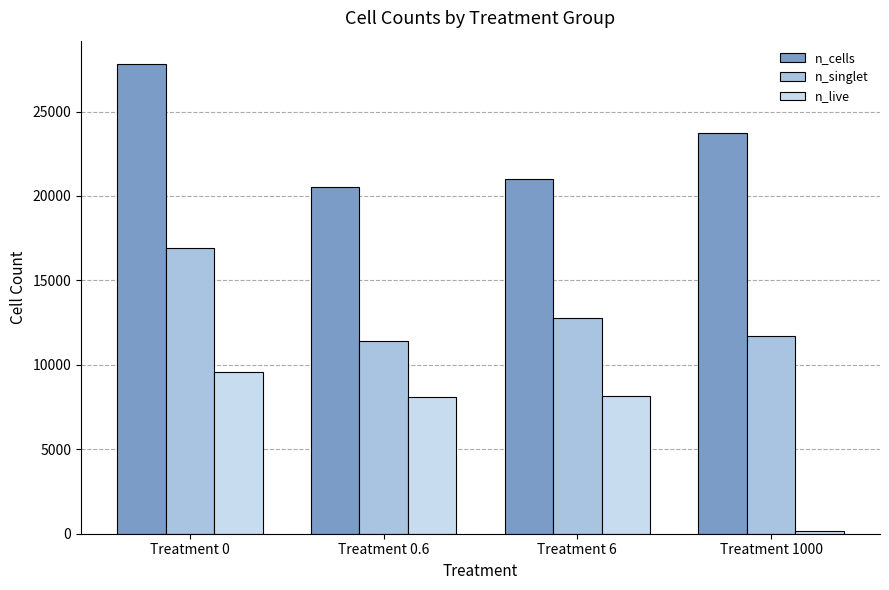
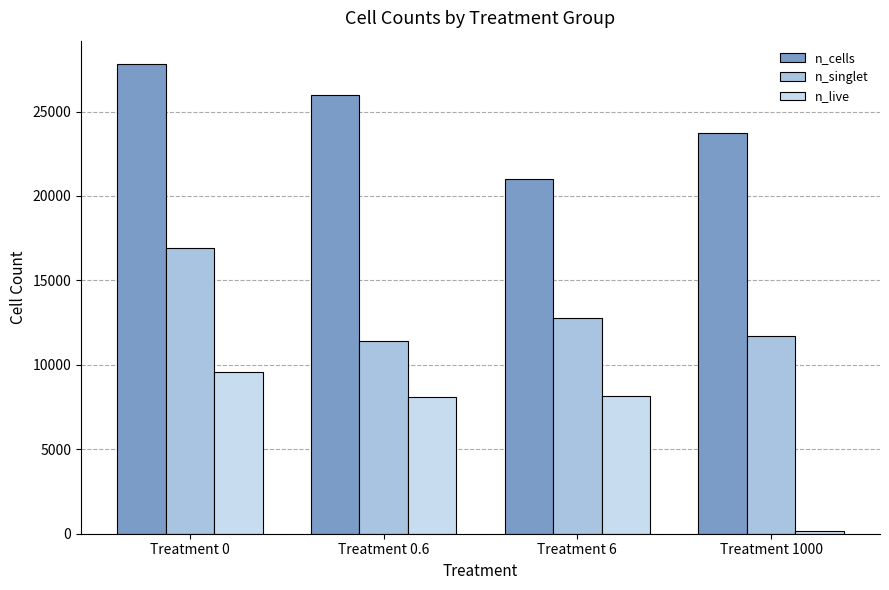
  {
    "n_cells": {
      "Treatment 0": 27800,
-     "Treatment 0.6": 20500,
+     "Treatment 0.6": 26000,
      "Treatment 6": 21000,
      "Treatment 1000": 23800
    }
  }
